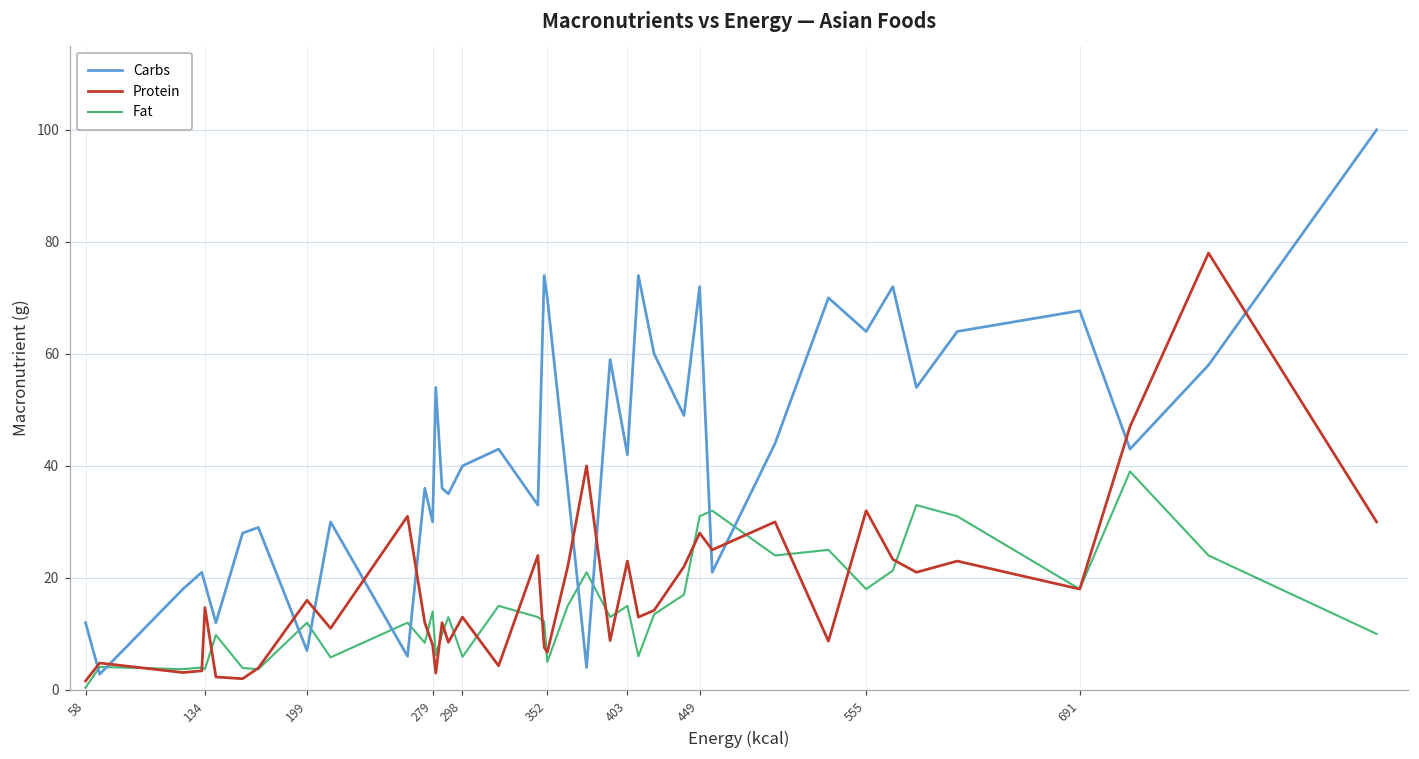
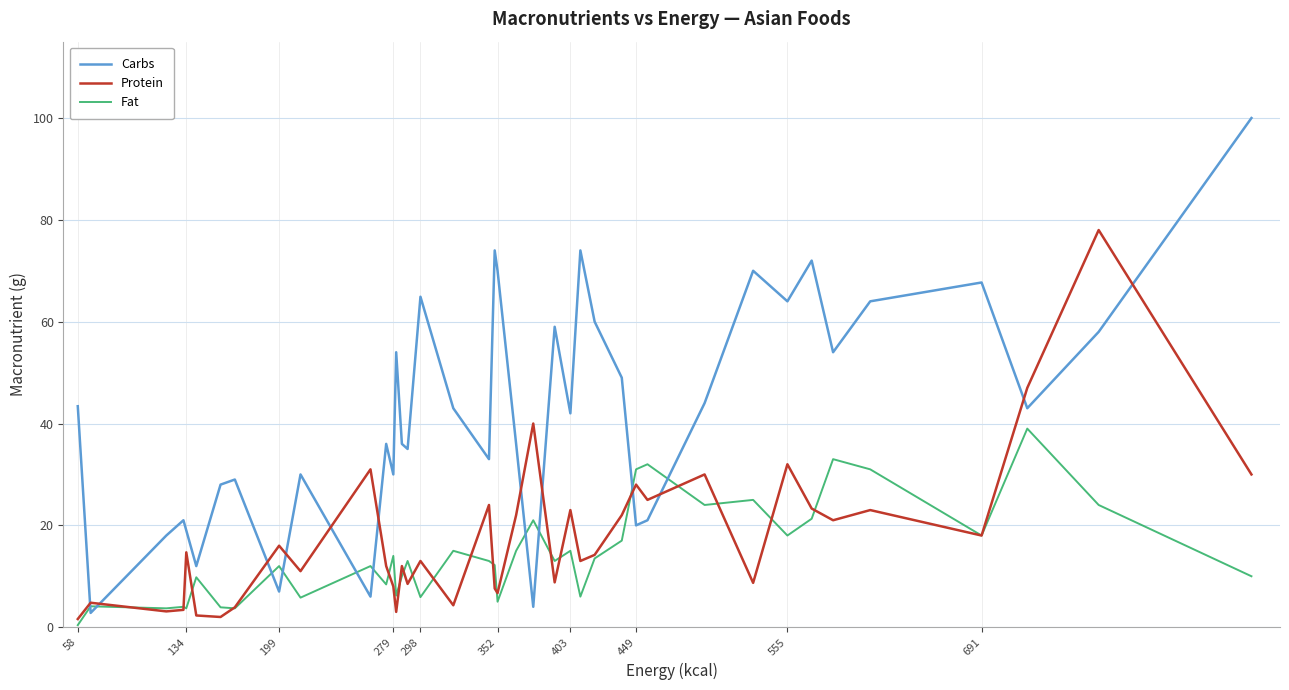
  {
    "Carbs": {
-     "58": 12,
+     "58": 43,
      "134": 19,
      "199": 7,
      "279": 30,
-     "298": 40,
+     "298": 65,
      "352": 70,
      "403": 42,
-     "449": 72,
+     "449": 20,
      "555": 64,
      "691": 68
    },
    "Protein": {
      "58": 2,
      "134": 15,
      "199": 16,
      "279": 8,
      "298": 13,
      "352": 7,
      "403": 23,
      "449": 28,
      "555": 32
    },
    "Fat": {
      "58": 0,
      "134": 4,
      "199": 12,
      "279": 14,
      "298": 6,
      "352": 5,
      "403": 15,
      "449": 31,
      "555": 18
    }
  }
